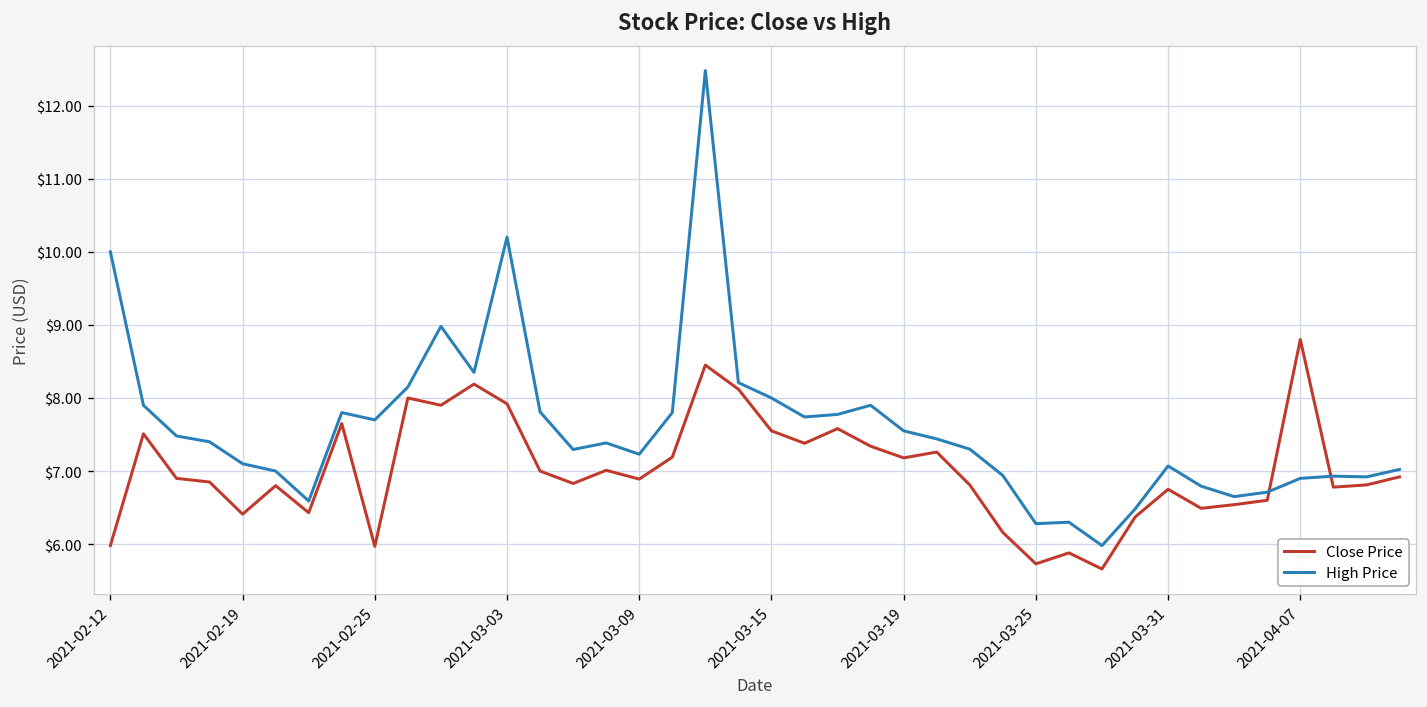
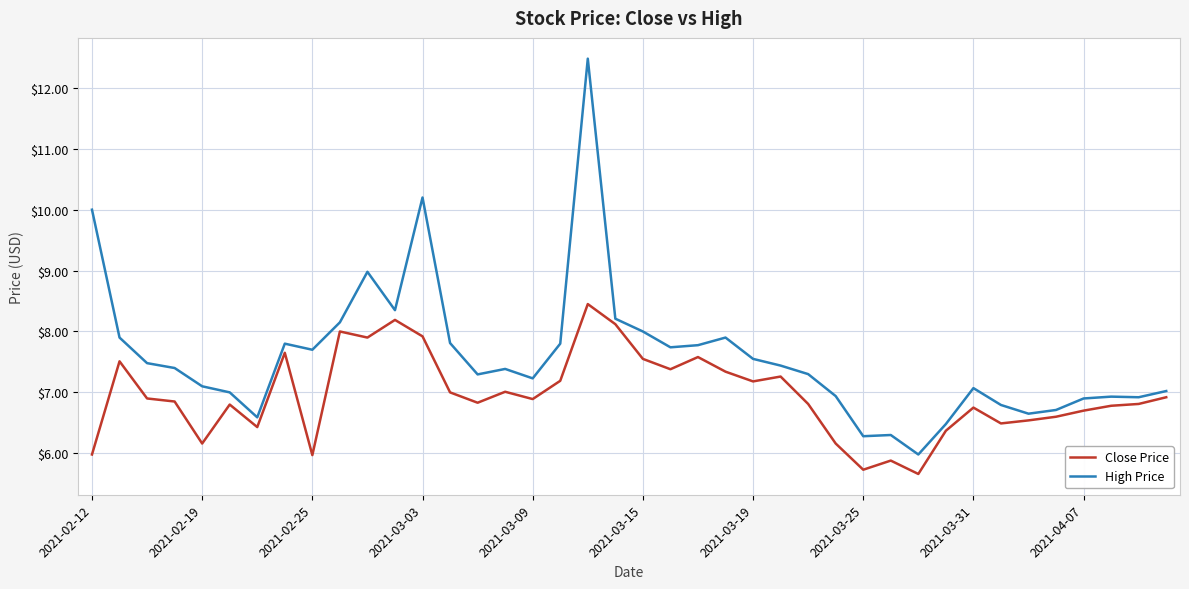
  {
    "Close Price": {
      "2021-02-12": "$6.0",
-     "2021-02-19": "$6.4",
+     "2021-02-19": "$6.2",
      "2021-02-25": "$6.0",
      "2021-03-03": "$7.9",
      "2021-03-09": "$6.9",
      "2021-03-15": "$7.6",
      "2021-03-19": "$7.2",
      "2021-03-25": "$5.7",
      "2021-03-31": "$6.8",
-     "2021-04-07": "$8.8"
+     "2021-04-07": "$6.7"
    },
    "High Price": {
      "2021-02-12": "$10.0",
      "2021-02-19": "$7.1",
      "2021-02-25": "$7.7",
      "2021-03-03": "$10.2",
      "2021-03-09": "$7.2",
      "2021-03-15": "$8.0",
      "2021-03-19": "$7.6",
      "2021-03-25": "$6.3",
      "2021-03-31": "$7.1",
      "2021-04-07": "$6.9"
    }
  }
